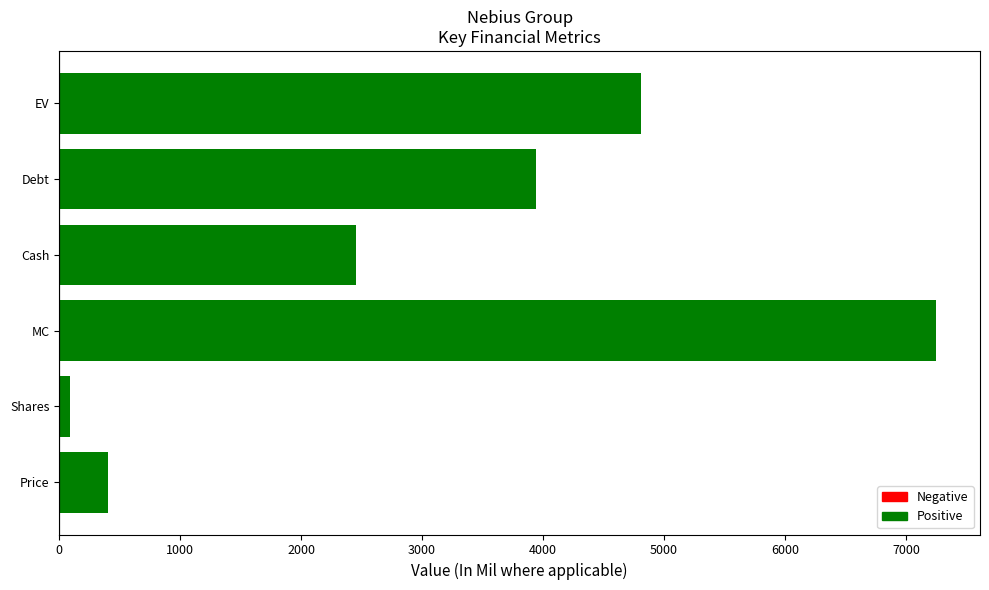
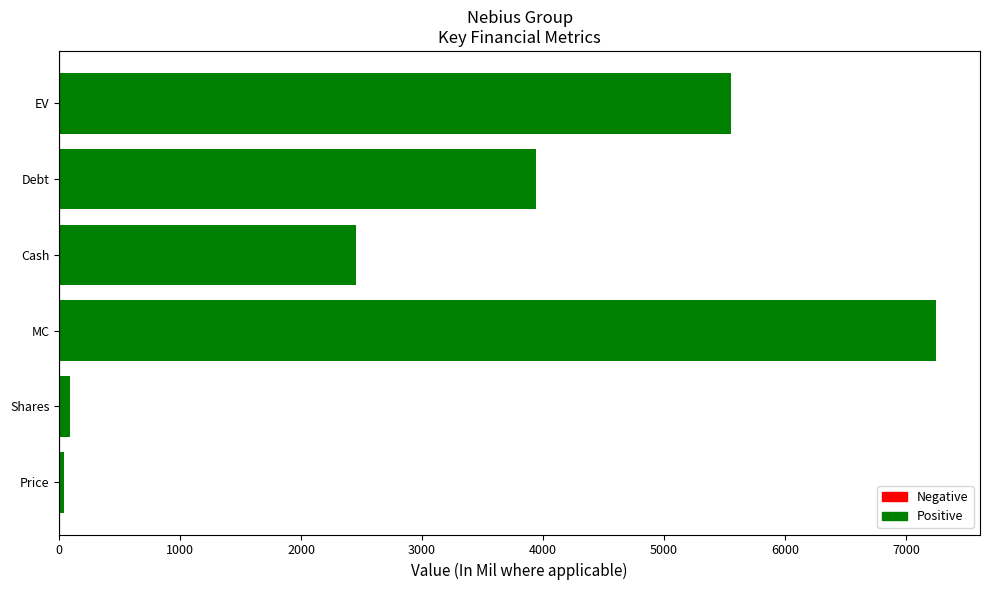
  {
-   "EV": 4810,
+   "EV": 5560,
    "Debt": 3940,
    "Cash": 2450,
    "MC": 7250,
    "Shares": 90,
-   "Price": 410
+   "Price": 40
  }
